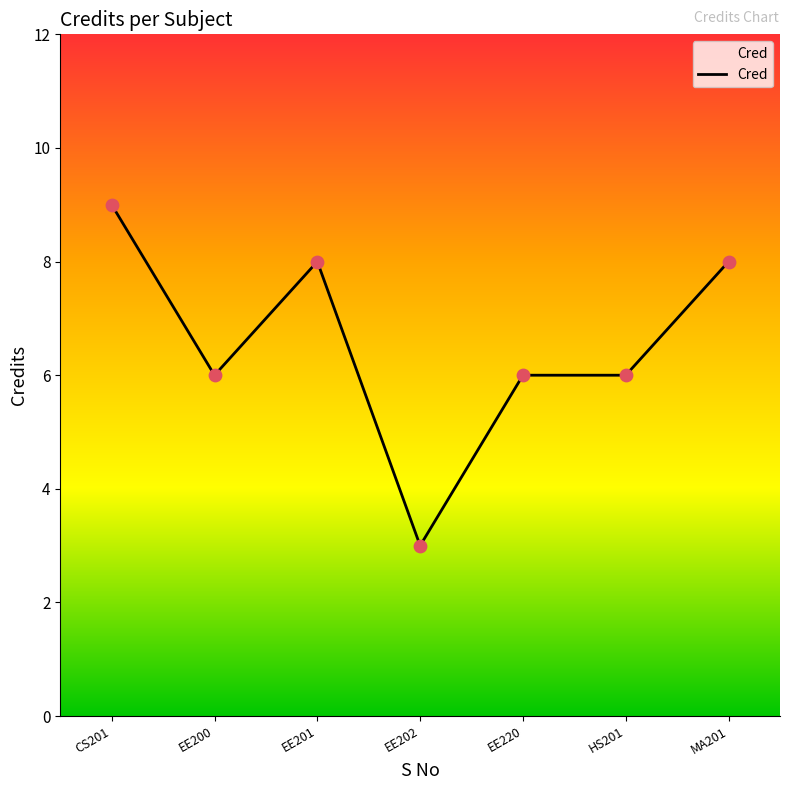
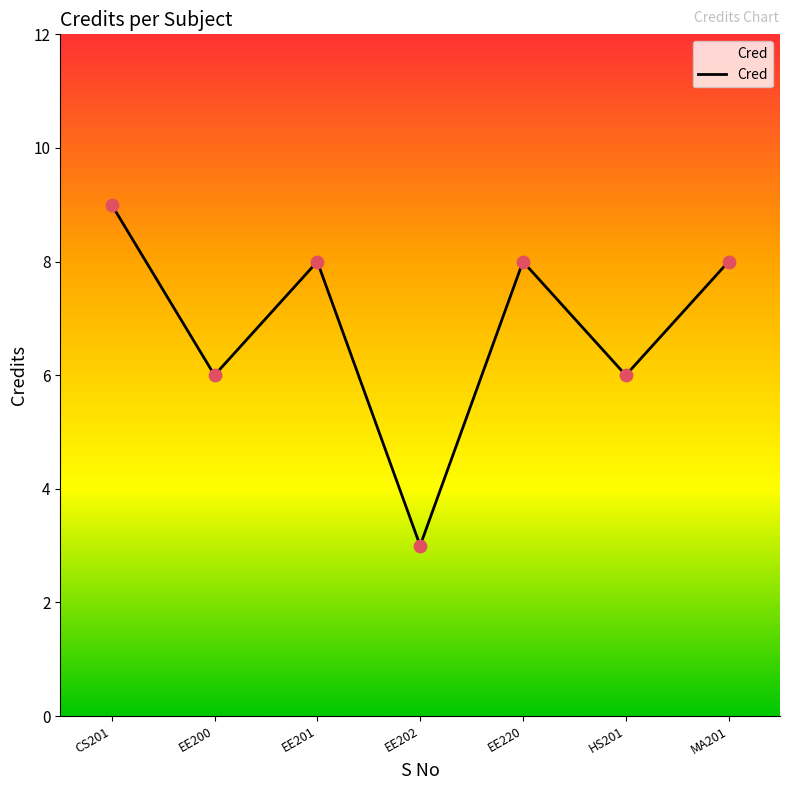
  {
    "CS201": 9,
    "EE200": 6,
    "EE201": 8,
    "EE202": 3,
-   "EE220": 6,
+   "EE220": 8,
    "HS201": 6,
    "MA201": 8
  }
